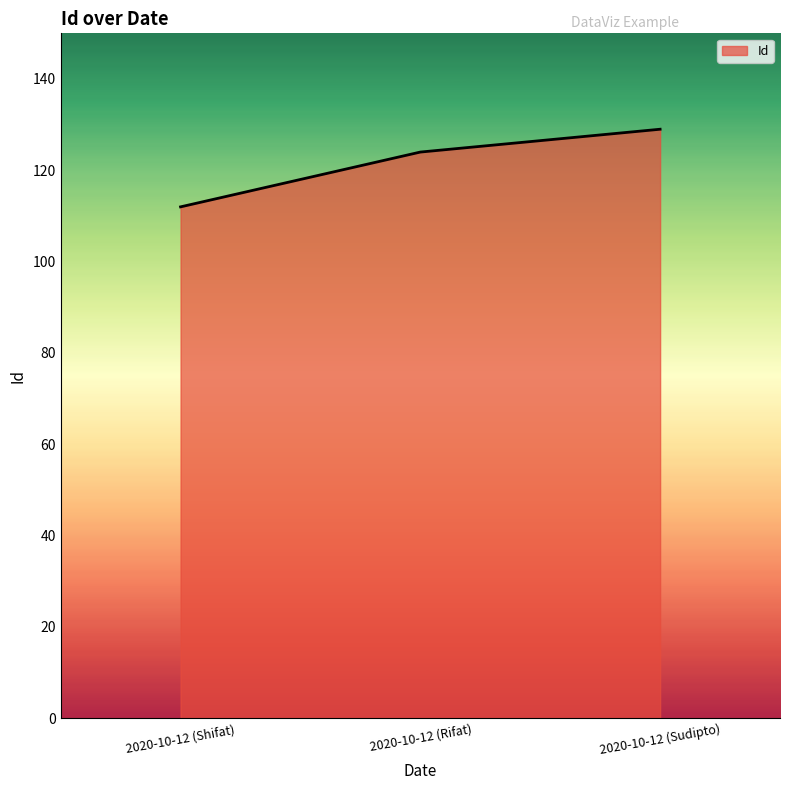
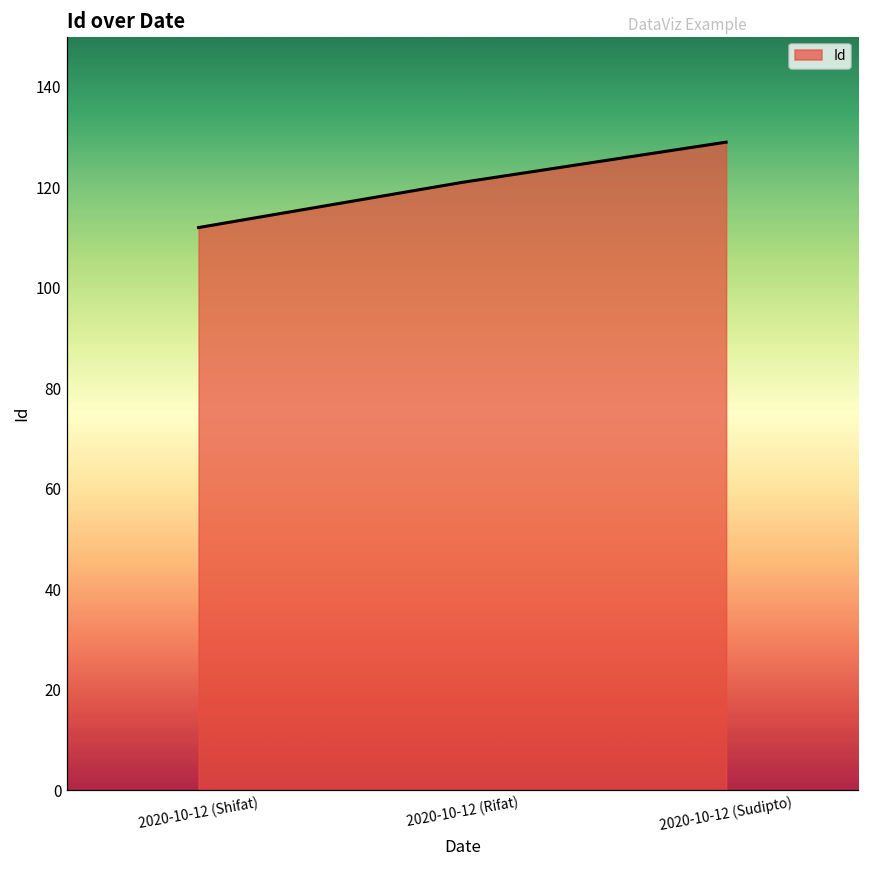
  {
    "2020-10-12 (Shifat)": 112,
-   "2020-10-12 (Rifat)": 124,
+   "2020-10-12 (Rifat)": 121,
    "2020-10-12 (Sudipto)": 129
  }
